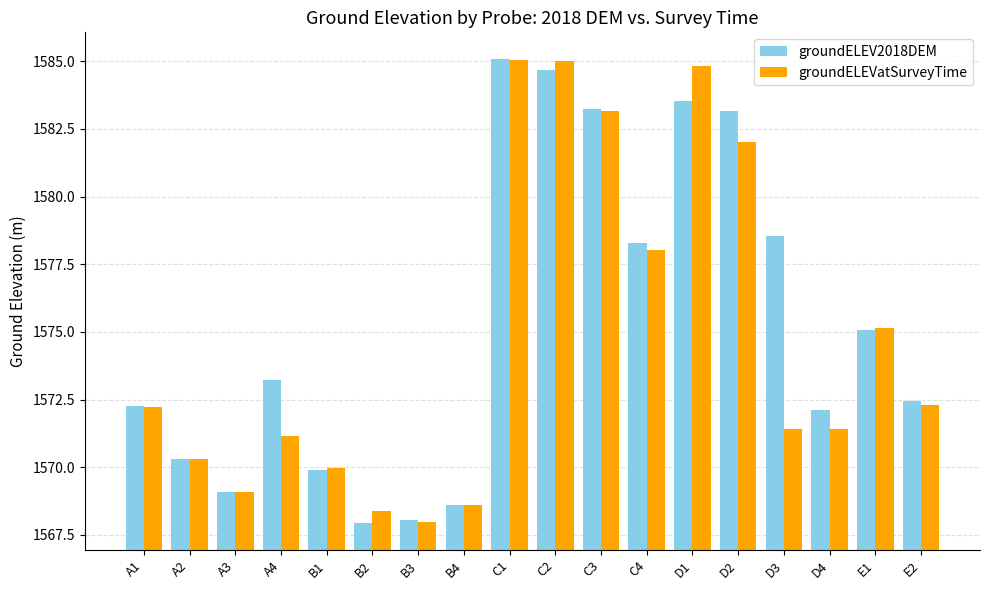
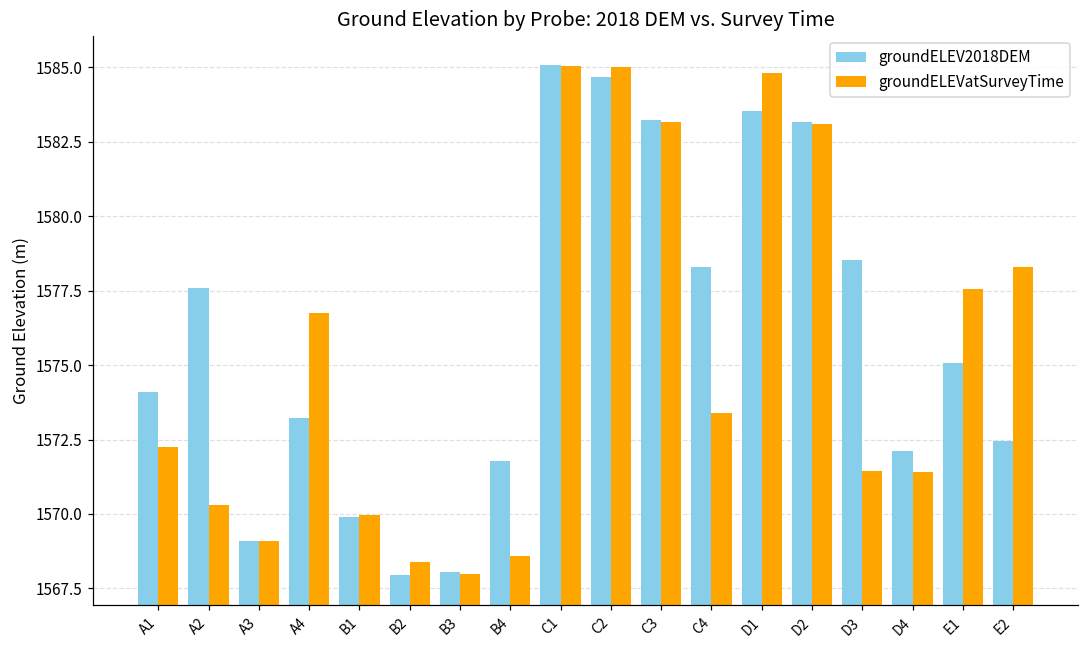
  {
    "groundELEV2018DEM": {
-     "A1": 1572.3,
-     "A2": 1570.3,
+     "A1": 1574.1,
+     "A2": 1577.6,
      "A3": 1569.1,
      "A4": 1573.2,
      "B1": 1569.9,
      "B2": 1567.9,
      "B3": 1568.0,
-     "B4": 1568.6,
+     "B4": 1571.8,
      "C1": 1585.1,
      "C2": 1584.7,
      "C3": 1583.3,
      "C4": 1578.3,
      "D1": 1583.6,
      "D2": 1583.2,
      "D3": 1578.5,
      "D4": 1572.1,
      "E1": 1575.1,
      "E2": 1572.4
    },
    "groundELEVatSurveyTime": {
      "A1": 1572.2,
      "A2": 1570.3,
      "A3": 1569.1,
-     "A4": 1571.2,
+     "A4": 1576.7,
      "B1": 1570.0,
      "B2": 1568.4,
      "B3": 1568.0,
      "B4": 1568.6,
      "C1": 1585.1,
      "C2": 1585.0,
      "C3": 1583.2,
-     "C4": 1578.0,
+     "C4": 1573.4,
      "D1": 1584.8,
-     "D2": 1582.0,
+     "D2": 1583.1,
      "D3": 1571.4,
      "D4": 1571.4,
-     "E1": 1575.1,
-     "E2": 1572.3
+     "E1": 1577.6,
+     "E2": 1578.3
    }
  }
